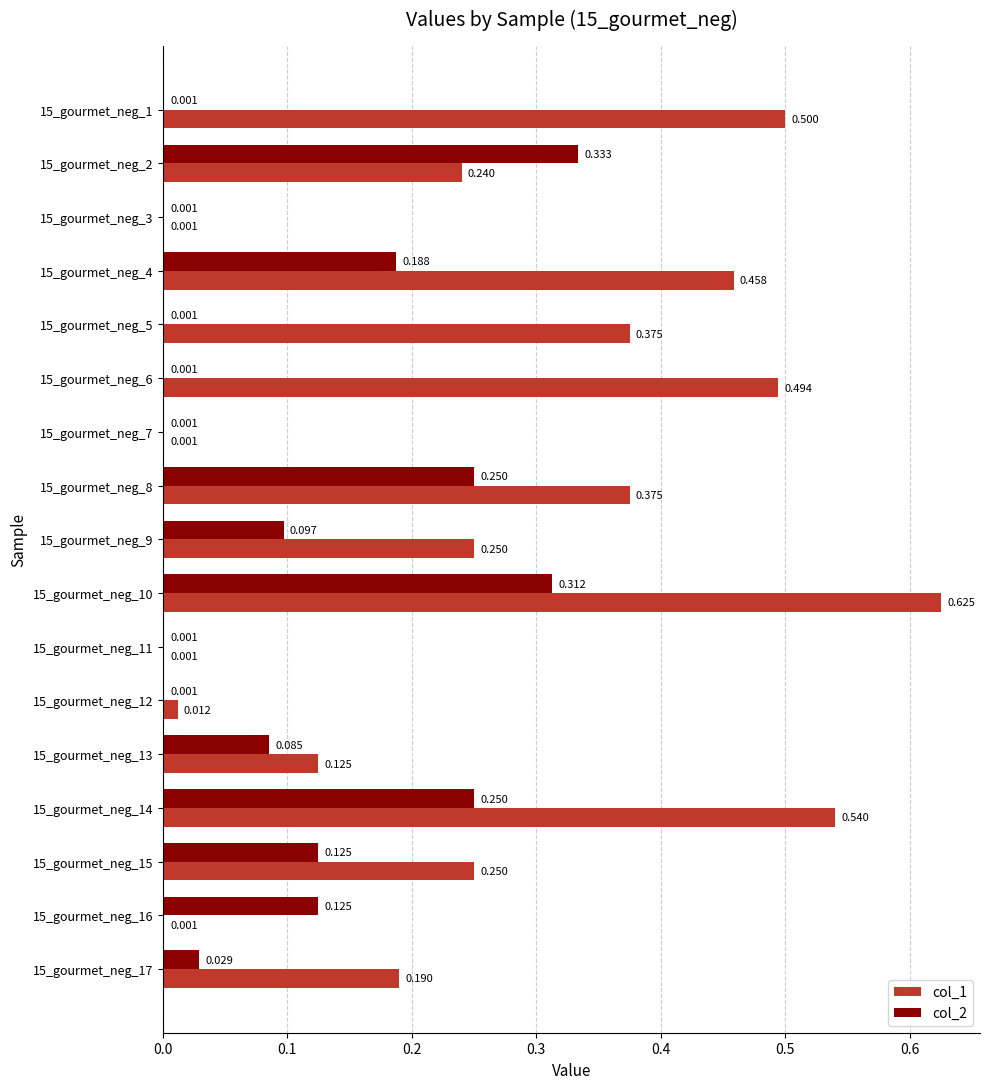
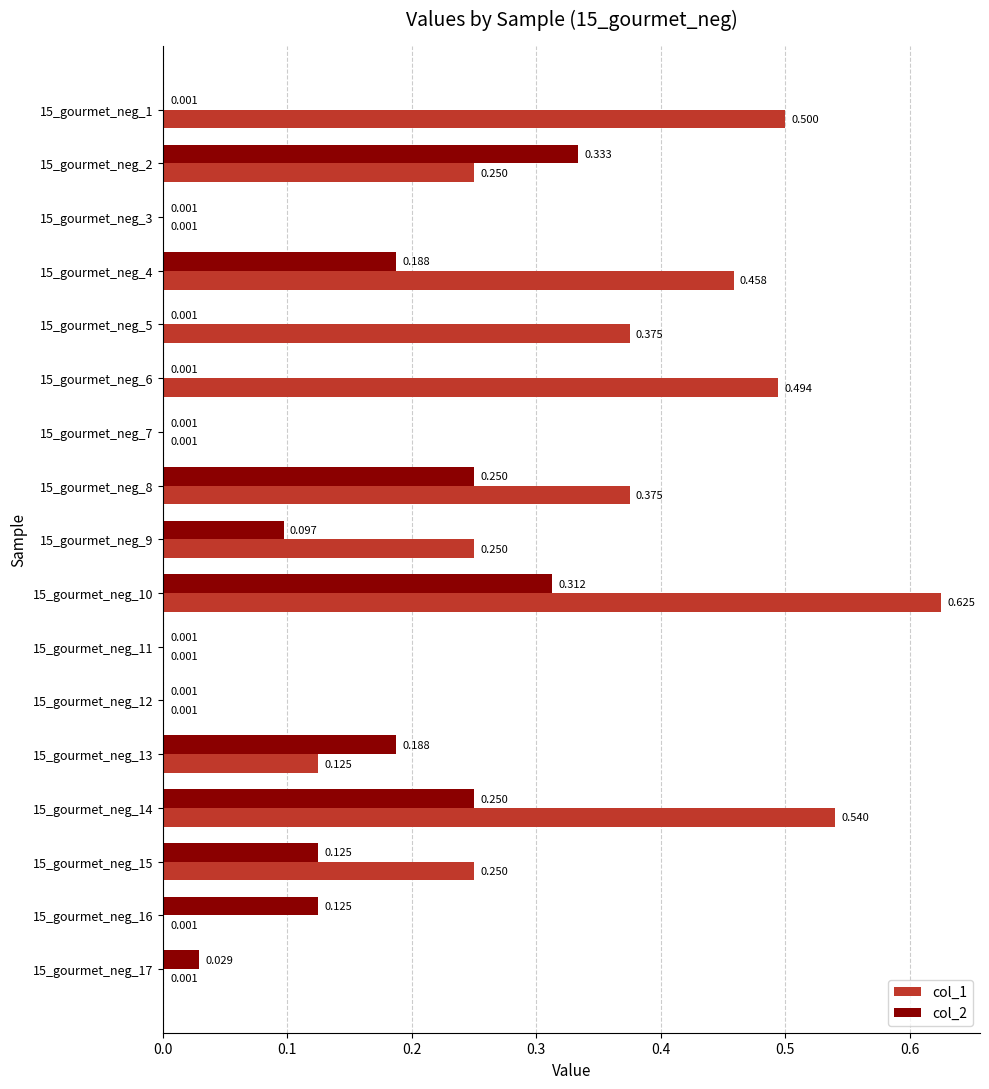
  {
    "col_1": {
      "15_gourmet_neg_1": 0.500,
-     "15_gourmet_neg_2": 0.240,
+     "15_gourmet_neg_2": 0.250,
      "15_gourmet_neg_3": 0.001,
      "15_gourmet_neg_4": 0.458,
      "15_gourmet_neg_5": 0.375,
      "15_gourmet_neg_6": 0.494,
      "15_gourmet_neg_7": 0.001,
      "15_gourmet_neg_8": 0.375,
      "15_gourmet_neg_9": 0.250,
      "15_gourmet_neg_10": 0.625,
      "15_gourmet_neg_11": 0.001,
-     "15_gourmet_neg_12": 0.012,
+     "15_gourmet_neg_12": 0.001,
      "15_gourmet_neg_13": 0.125,
      "15_gourmet_neg_14": 0.540,
      "15_gourmet_neg_15": 0.250,
      "15_gourmet_neg_16": 0.001,
-     "15_gourmet_neg_17": 0.190
+     "15_gourmet_neg_17": 0.001
    },
    "col_2": {
      "15_gourmet_neg_1": 0.001,
      "15_gourmet_neg_2": 0.333,
      "15_gourmet_neg_3": 0.001,
      "15_gourmet_neg_4": 0.188,
      "15_gourmet_neg_5": 0.001,
      "15_gourmet_neg_6": 0.001,
      "15_gourmet_neg_7": 0.001,
      "15_gourmet_neg_8": 0.250,
      "15_gourmet_neg_9": 0.097,
      "15_gourmet_neg_10": 0.312,
      "15_gourmet_neg_11": 0.001,
      "15_gourmet_neg_12": 0.001,
-     "15_gourmet_neg_13": 0.085,
+     "15_gourmet_neg_13": 0.188,
      "15_gourmet_neg_14": 0.250,
      "15_gourmet_neg_15": 0.125,
      "15_gourmet_neg_16": 0.125,
      "15_gourmet_neg_17": 0.029
    }
  }
